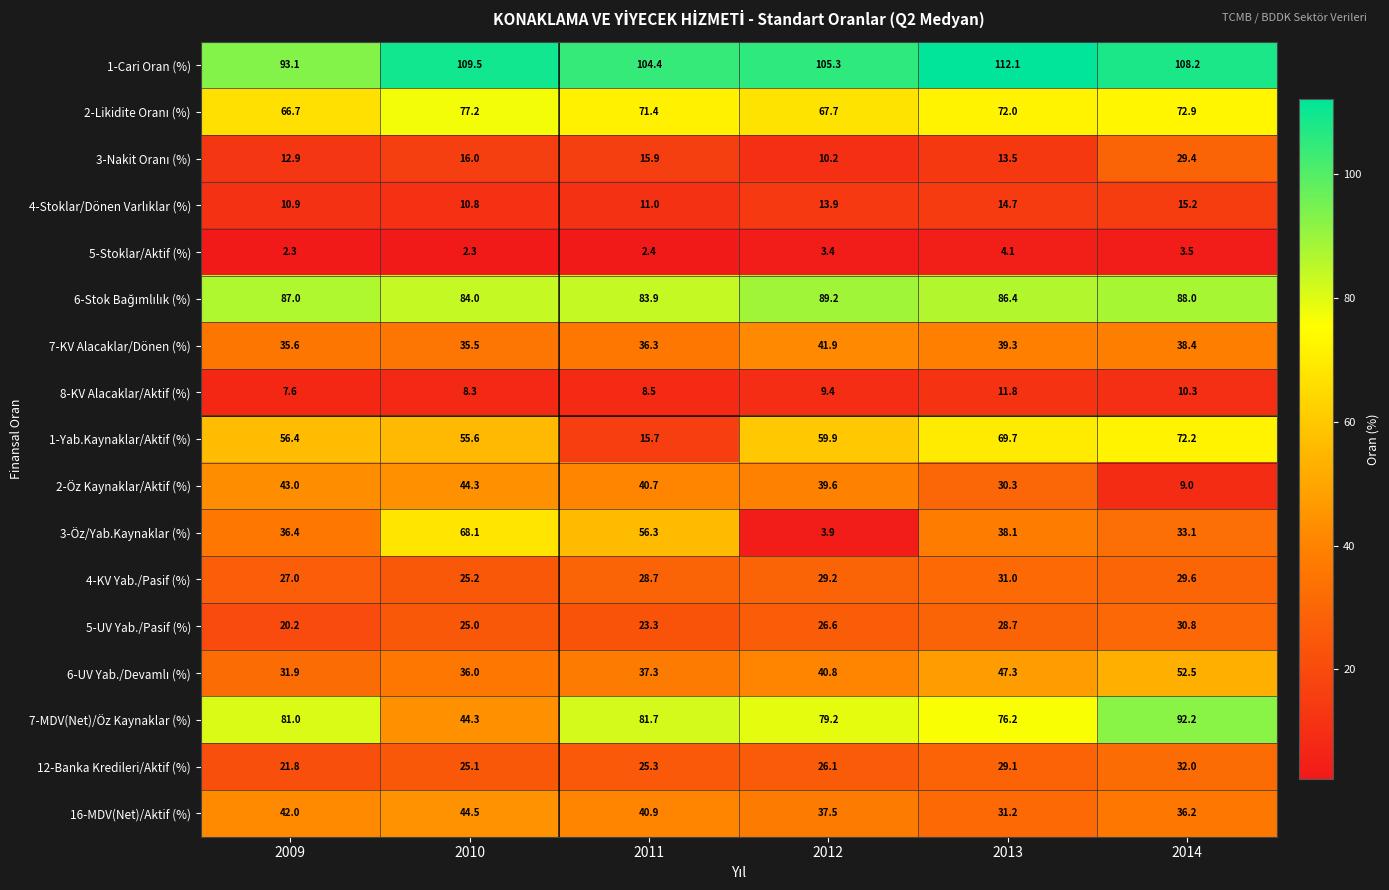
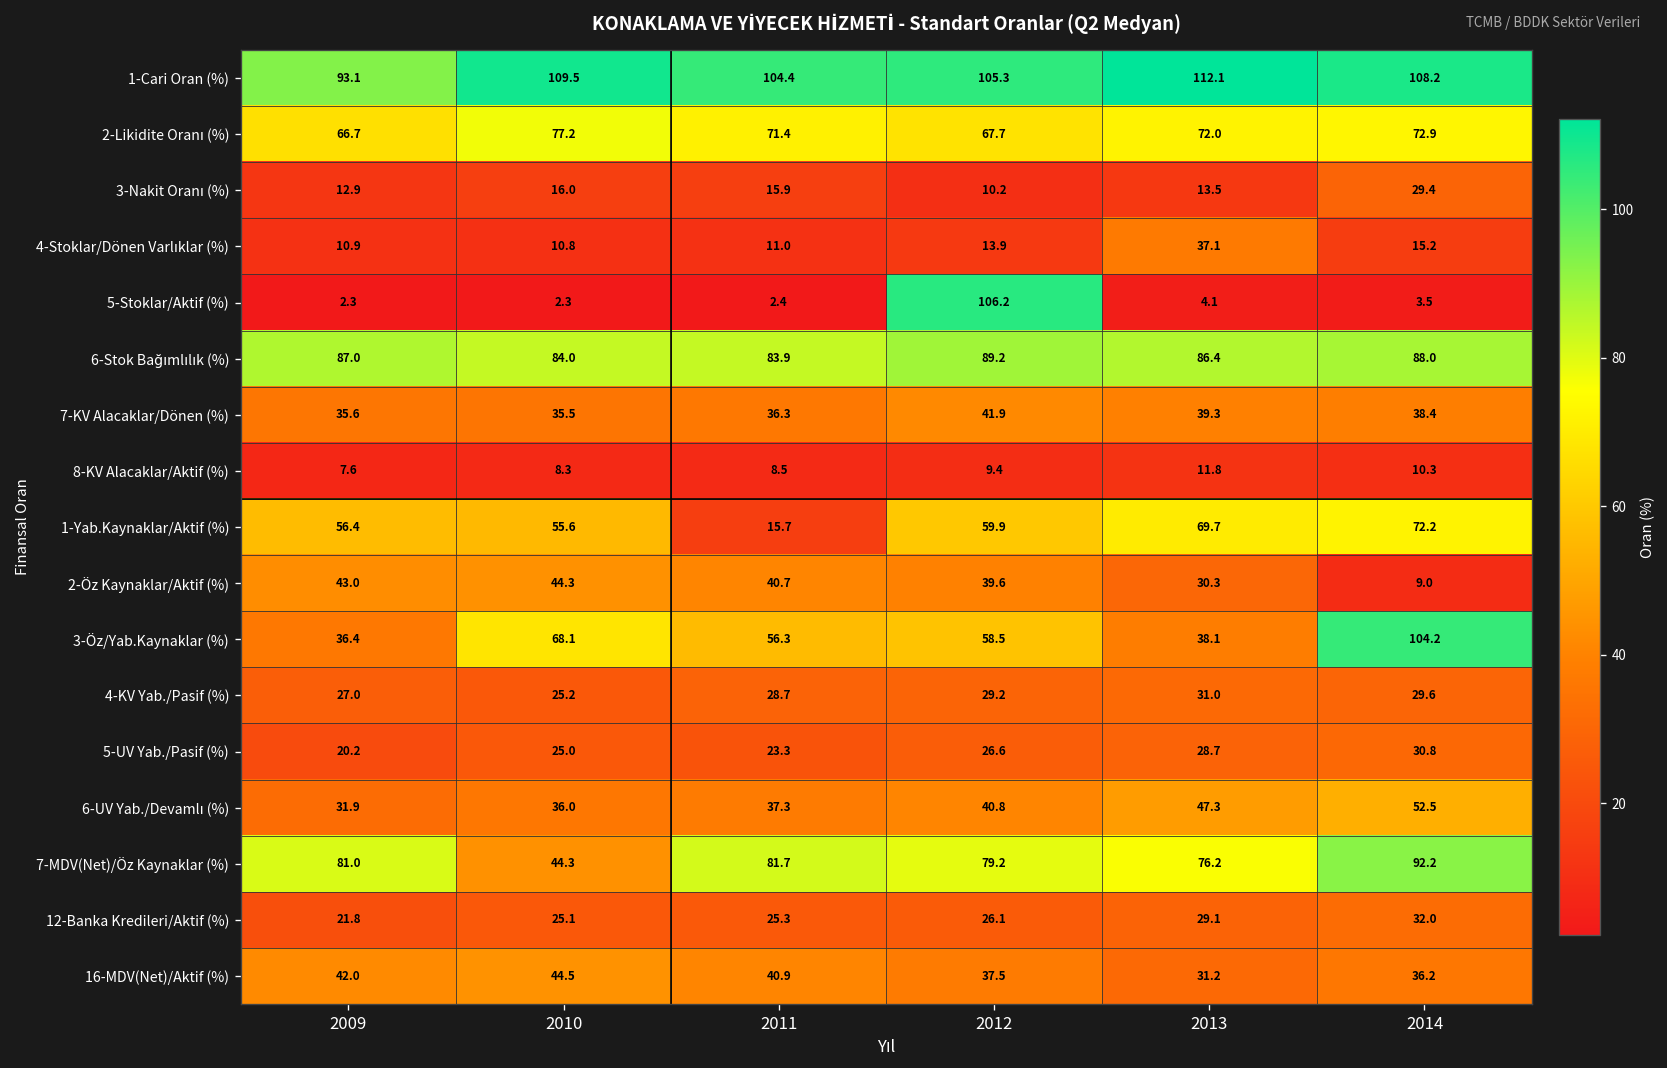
  {
    "1-Cari Oran (%)": {
      "2009": 93.1,
      "2010": 109.5,
      "2011": 104.4,
      "2012": 105.3,
      "2013": 112.1,
      "2014": 108.2
    },
    "2-Likidite Oranı (%)": {
      "2009": 66.7,
      "2010": 77.2,
      "2011": 71.4,
      "2012": 67.7,
      "2013": 72.0,
      "2014": 72.9
    },
    "3-Nakit Oranı (%)": {
      "2009": 12.9,
      "2010": 16.0,
      "2011": 15.9,
      "2012": 10.2,
      "2013": 13.5,
      "2014": 29.4
    },
    "4-Stoklar/Dönen Varlıklar (%)": {
      "2009": 10.9,
      "2010": 10.8,
      "2011": 11.0,
      "2012": 13.9,
-     "2013": 14.7,
+     "2013": 37.1,
      "2014": 15.2
    },
    "5-Stoklar/Aktif (%)": {
      "2009": 2.3,
      "2010": 2.3,
      "2011": 2.4,
-     "2012": 3.4,
+     "2012": 106.2,
      "2013": 4.1,
      "2014": 3.5
    },
    "6-Stok Bağımlılık (%)": {
      "2009": 87.0,
      "2010": 84.0,
      "2011": 83.9,
      "2012": 89.2,
      "2013": 86.4,
      "2014": 88.0
    },
    "7-KV Alacaklar/Dönen (%)": {
      "2009": 35.6,
      "2010": 35.5,
      "2011": 36.3,
      "2012": 41.9,
      "2013": 39.3,
      "2014": 38.4
    },
    "8-KV Alacaklar/Aktif (%)": {
      "2009": 7.6,
      "2010": 8.3,
      "2011": 8.5,
      "2012": 9.4,
      "2013": 11.8,
      "2014": 10.3
    },
    "1-Yab.Kaynaklar/Aktif (%)": {
      "2009": 56.4,
      "2010": 55.6,
      "2011": 15.7,
      "2012": 59.9,
      "2013": 69.7,
      "2014": 72.2
    },
    "2-Öz Kaynaklar/Aktif (%)": {
      "2009": 43.0,
      "2010": 44.3,
      "2011": 40.7,
      "2012": 39.6,
      "2013": 30.3,
      "2014": 9.0
    },
    "3-Öz/Yab.Kaynaklar (%)": {
      "2009": 36.4,
      "2010": 68.1,
      "2011": 56.3,
-     "2012": 3.9,
+     "2012": 58.5,
      "2013": 38.1,
-     "2014": 33.1
+     "2014": 104.2
    },
    "4-KV Yab./Pasif (%)": {
      "2009": 27.0,
      "2010": 25.2,
      "2011": 28.7,
      "2012": 29.2,
      "2013": 31.0,
      "2014": 29.6
    },
    "5-UV Yab./Pasif (%)": {
      "2009": 20.2,
      "2010": 25.0,
      "2011": 23.3,
      "2012": 26.6,
      "2013": 28.7,
      "2014": 30.8
    },
    "6-UV Yab./Devamlı (%)": {
      "2009": 31.9,
      "2010": 36.0,
      "2011": 37.3,
      "2012": 40.8,
      "2013": 47.3,
      "2014": 52.5
    },
    "7-MDV(Net)/Öz Kaynaklar (%)": {
      "2009": 81.0,
      "2010": 44.3,
      "2011": 81.7,
      "2012": 79.2,
      "2013": 76.2,
      "2014": 92.2
    },
    "12-Banka Kredileri/Aktif (%)": {
      "2009": 21.8,
      "2010": 25.1,
      "2011": 25.3,
      "2012": 26.1,
      "2013": 29.1,
      "2014": 32.0
    },
    "16-MDV(Net)/Aktif (%)": {
      "2009": 42.0,
      "2010": 44.5,
      "2011": 40.9,
      "2012": 37.5,
      "2013": 31.2,
      "2014": 36.2
    }
  }
